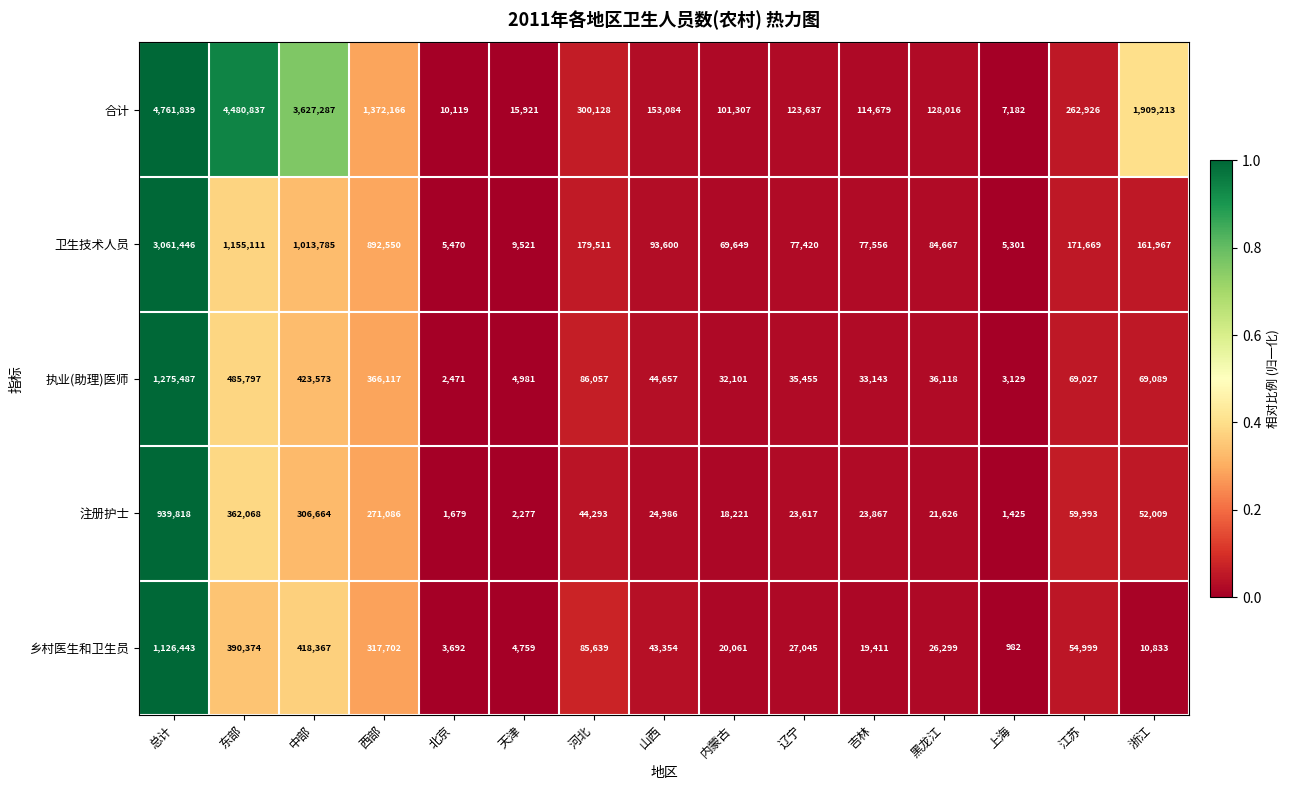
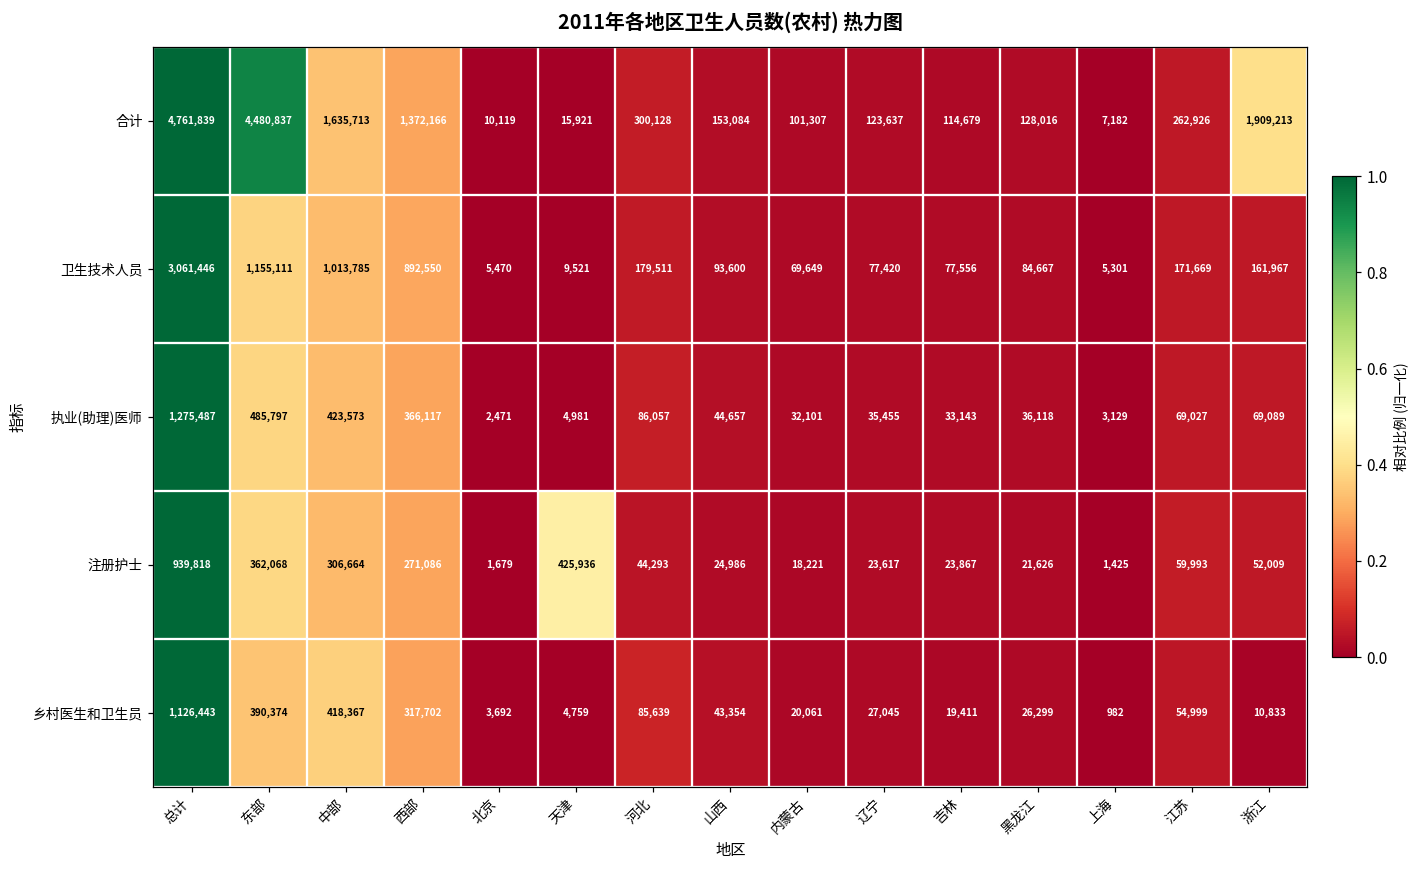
  {
    "合计": {
      "总计": "4,761,839",
      "东部": "4,480,837",
-     "中部": "3,627,287",
+     "中部": "1,635,713",
      "西部": "1,372,166",
      "北京": "10,119",
      "天津": "15,921",
      "河北": "300,128",
      "山西": "153,084",
      "内蒙古": "101,307",
      "辽宁": "123,637",
      "吉林": "114,679",
      "黑龙江": "128,016",
      "上海": "7,182",
      "江苏": "262,926",
      "浙江": "1,909,213"
    },
    "卫生技术人员": {
      "总计": "3,061,446",
      "东部": "1,155,111",
      "中部": "1,013,785",
      "西部": "892,550",
      "北京": "5,470",
      "天津": "9,521",
      "河北": "179,511",
      "山西": "93,600",
      "内蒙古": "69,649",
      "辽宁": "77,420",
      "吉林": "77,556",
      "黑龙江": "84,667",
      "上海": "5,301",
      "江苏": "171,669",
      "浙江": "161,967"
    },
    "执业(助理)医师": {
      "总计": "1,275,487",
      "东部": "485,797",
      "中部": "423,573",
      "西部": "366,117",
      "北京": "2,471",
      "天津": "4,981",
      "河北": "86,057",
      "山西": "44,657",
      "内蒙古": "32,101",
      "辽宁": "35,455",
      "吉林": "33,143",
      "黑龙江": "36,118",
      "上海": "3,129",
      "江苏": "69,027",
      "浙江": "69,089"
    },
    "注册护士": {
      "总计": "939,818",
      "东部": "362,068",
      "中部": "306,664",
      "西部": "271,086",
      "北京": "1,679",
-     "天津": "2,277",
+     "天津": "425,936",
      "河北": "44,293",
      "山西": "24,986",
      "内蒙古": "18,221",
      "辽宁": "23,617",
      "吉林": "23,867",
      "黑龙江": "21,626",
      "上海": "1,425",
      "江苏": "59,993",
      "浙江": "52,009"
    },
    "乡村医生和卫生员": {
      "总计": "1,126,443",
      "东部": "390,374",
      "中部": "418,367",
      "西部": "317,702",
      "北京": "3,692",
      "天津": "4,759",
      "河北": "85,639",
      "山西": "43,354",
      "内蒙古": "20,061",
      "辽宁": "27,045",
      "吉林": "19,411",
      "黑龙江": "26,299",
      "上海": "982",
      "江苏": "54,999",
      "浙江": "10,833"
    }
  }
